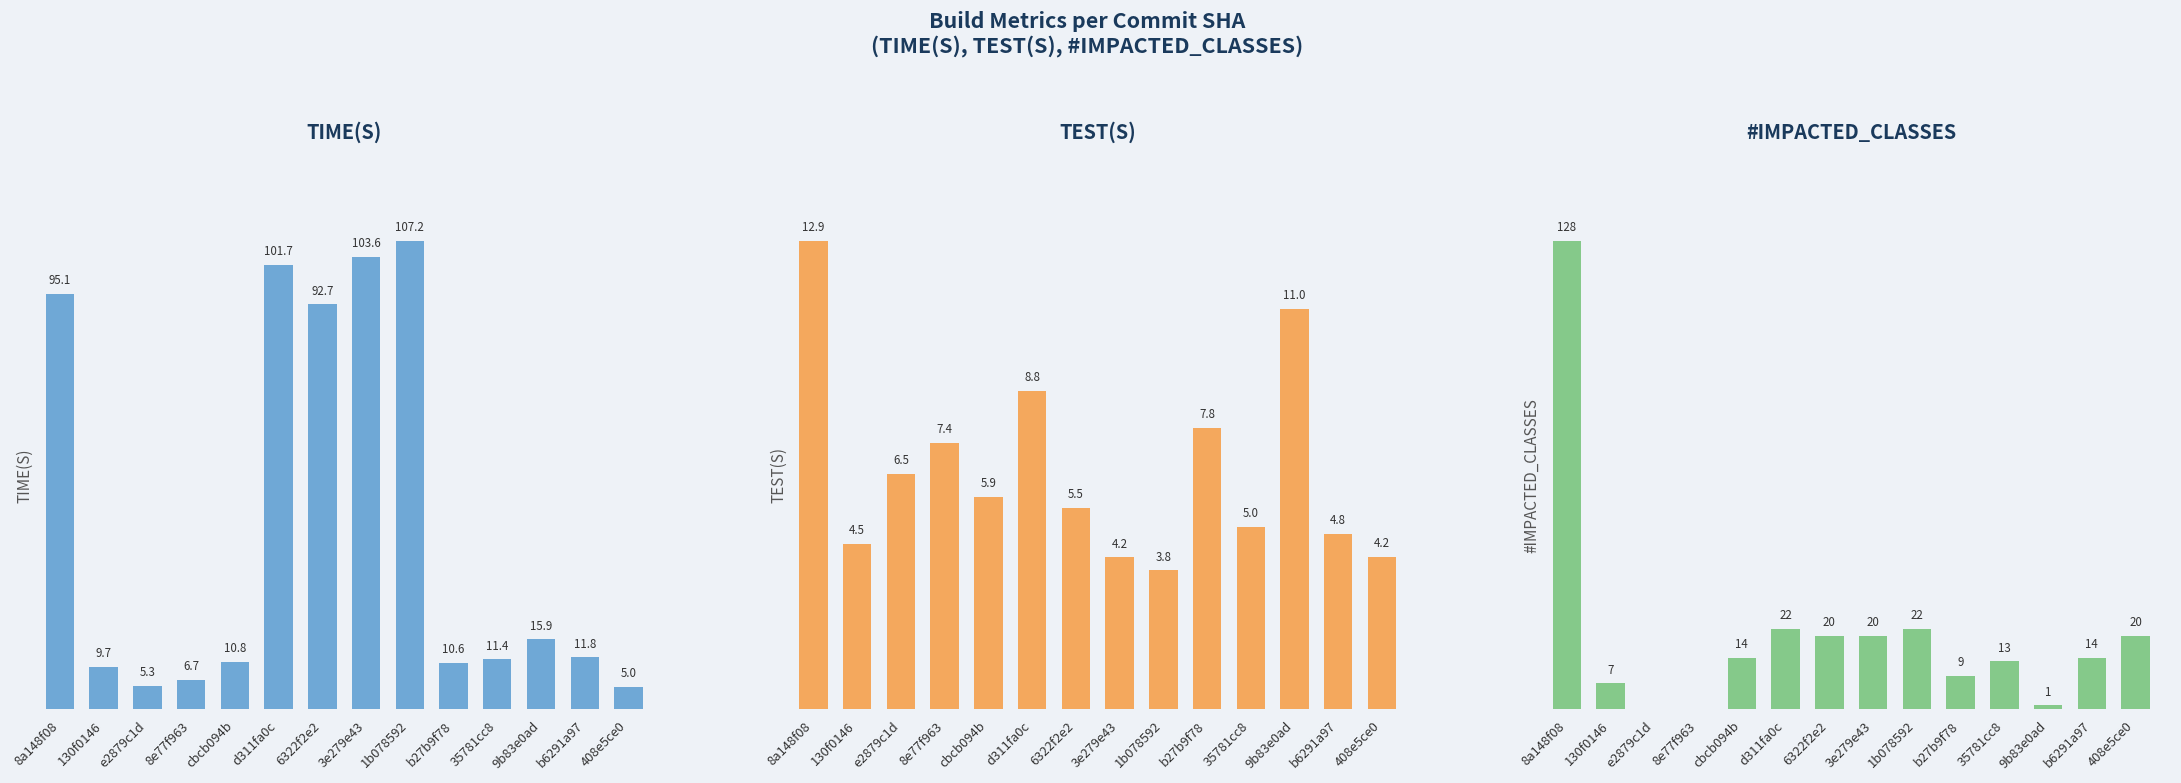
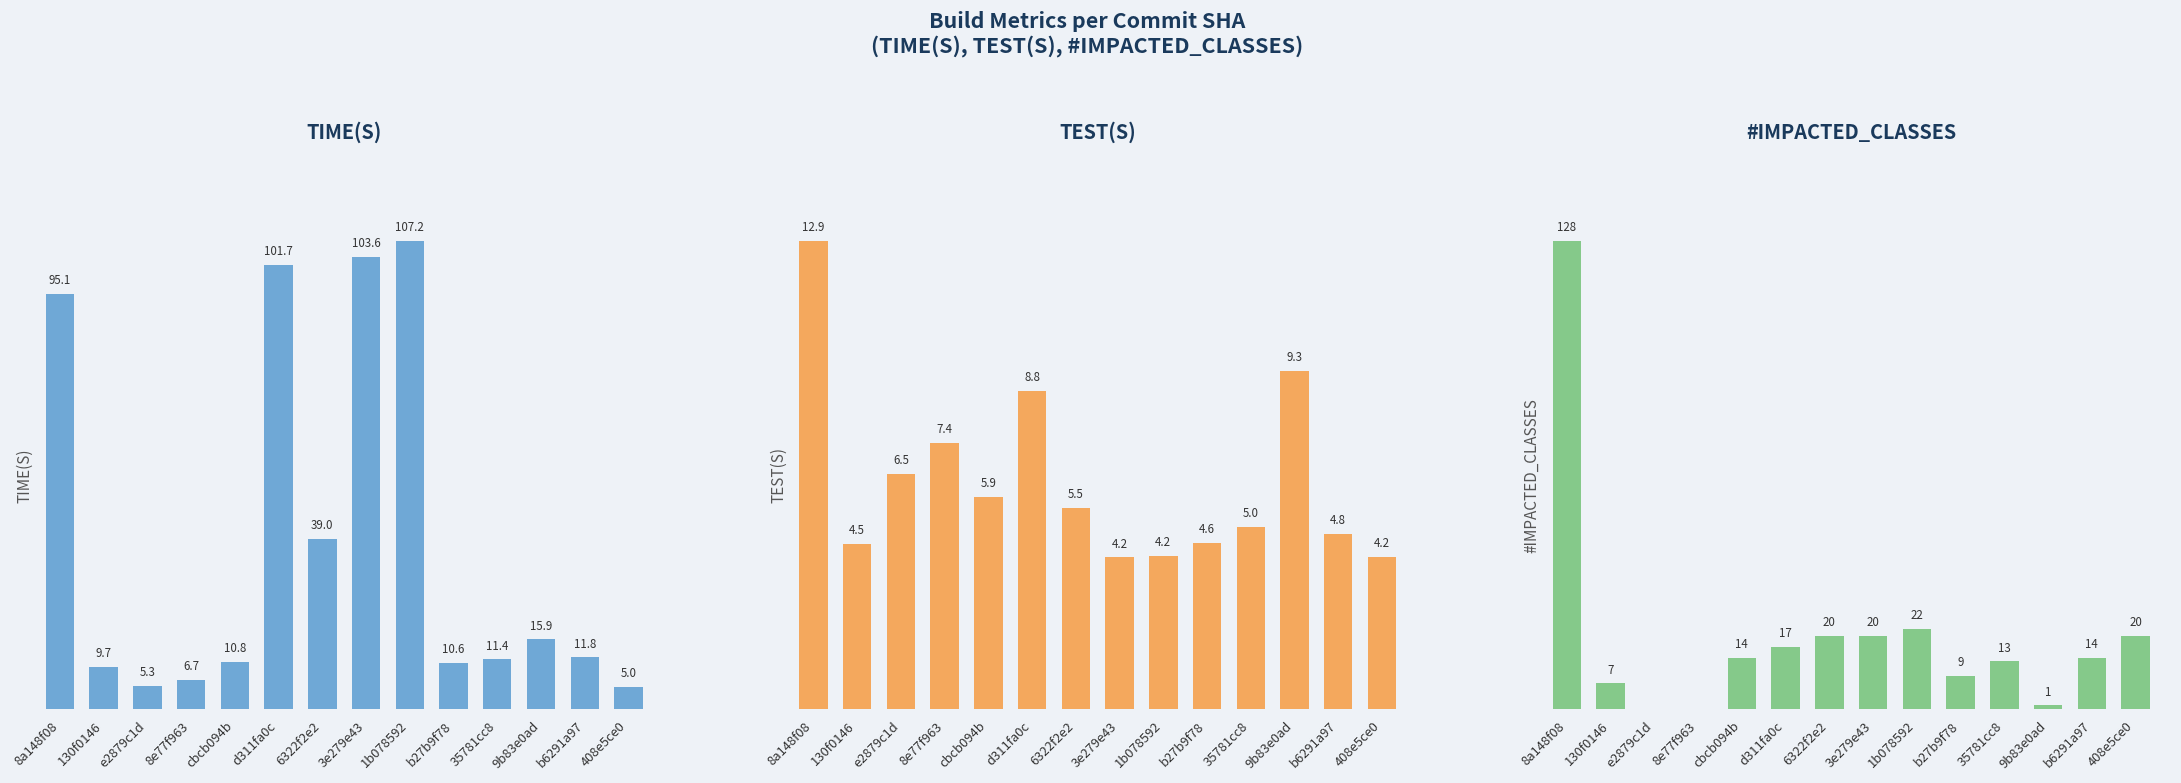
  {
    "TIME(S)": {
      "8a148f08": 95.1,
      "130f0146": 9.7,
      "e2879c1d": 5.3,
      "8e77f963": 6.7,
      "cbcb094b": 10.8,
      "d311fa0c": 101.7,
-     "6322f2e2": 92.7,
+     "6322f2e2": 39.0,
      "3e279e43": 103.6,
      "1b078592": 107.2,
      "b27b9f78": 10.6,
      "35781cc8": 11.4,
      "9b83e0ad": 15.9,
      "b6291a97": 11.8,
      "408e5ce0": 5.0
    },
    "TEST(S)": {
      "8a148f08": 12.9,
      "130f0146": 4.5,
      "e2879c1d": 6.5,
      "8e77f963": 7.4,
      "cbcb094b": 5.9,
      "d311fa0c": 8.8,
      "6322f2e2": 5.5,
      "3e279e43": 4.2,
-     "1b078592": 3.8,
-     "b27b9f78": 7.8,
+     "1b078592": 4.2,
+     "b27b9f78": 4.6,
      "35781cc8": 5.0,
-     "9b83e0ad": 11.0,
+     "9b83e0ad": 9.3,
      "b6291a97": 4.8,
      "408e5ce0": 4.2
    },
    "#IMPACTED_CLASSES": {
      "8a148f08": 128,
      "130f0146": 7,
      "cbcb094b": 14,
-     "d311fa0c": 22,
+     "d311fa0c": 17,
      "6322f2e2": 20,
      "3e279e43": 20,
      "1b078592": 22,
      "b27b9f78": 9,
      "35781cc8": 13,
      "9b83e0ad": 1,
      "b6291a97": 14,
      "408e5ce0": 20
    }
  }
